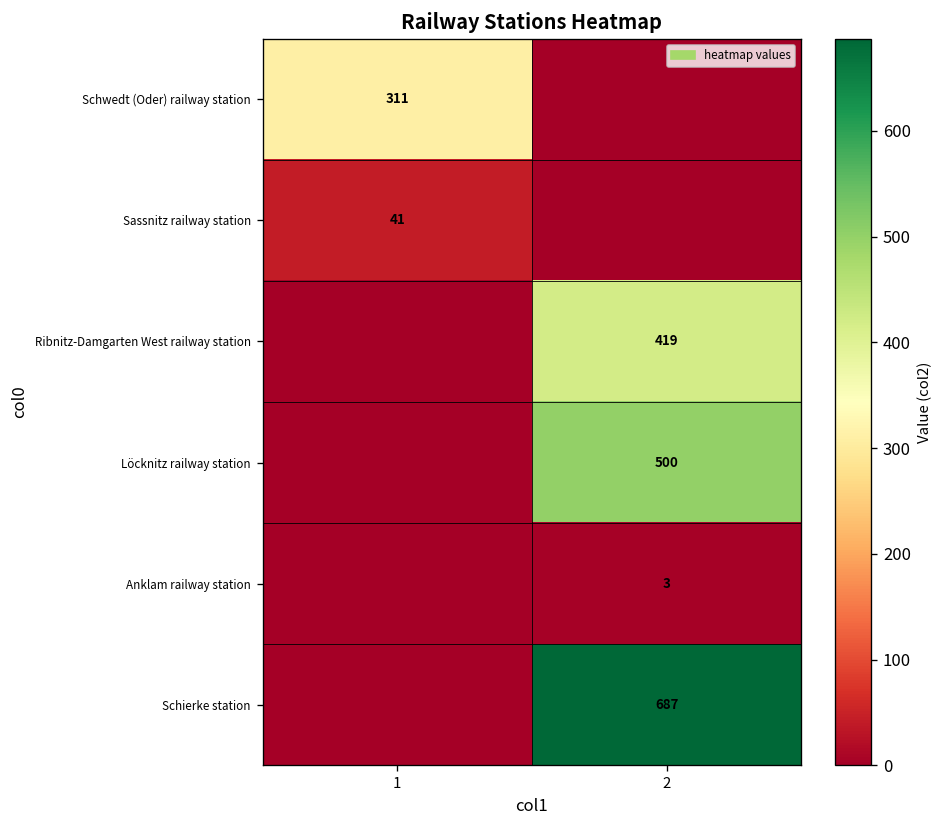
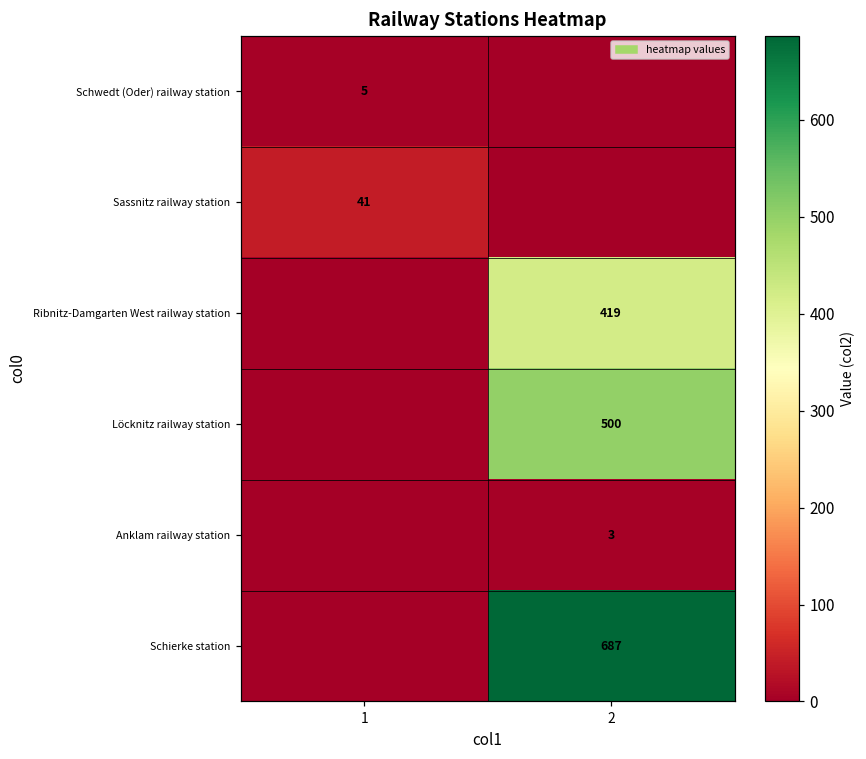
  {
    "Schwedt (Oder) railway station": {
-     "1": 311
+     "1": 5
    },
    "Sassnitz railway station": {
      "1": 41
    },
    "Ribnitz-Damgarten West railway station": {
      "2": 419
    },
    "Löcknitz railway station": {
      "2": 500
    },
    "Anklam railway station": {
      "2": 3
    },
    "Schierke station": {
      "2": 687
    }
  }
